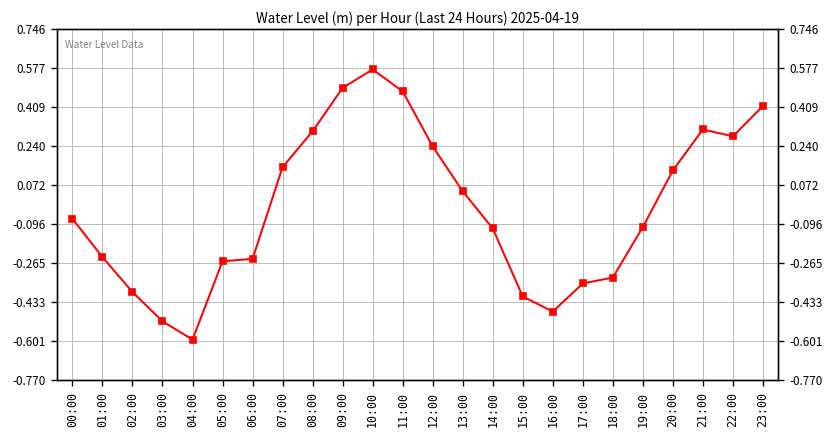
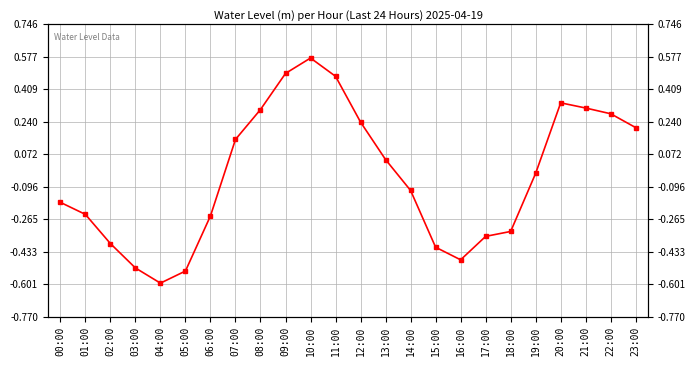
  {
-   "00:00": -0.07,
+   "00:00": -0.18,
    "01:00": -0.24,
    "02:00": -0.39,
    "03:00": -0.52,
    "04:00": -0.59,
-   "05:00": -0.26,
+   "05:00": -0.53,
    "06:00": -0.25,
    "07:00": 0.15,
    "08:00": 0.30,
    "09:00": 0.49,
    "10:00": 0.57,
    "11:00": 0.48,
    "12:00": 0.24,
    "13:00": 0.04,
    "14:00": -0.12,
    "15:00": -0.41,
    "16:00": -0.47,
    "17:00": -0.35,
    "18:00": -0.33,
-   "19:00": -0.11,
-   "20:00": 0.14,
+   "19:00": -0.03,
+   "20:00": 0.34,
    "21:00": 0.31,
    "22:00": 0.28,
-   "23:00": 0.41
+   "23:00": 0.21
  }
